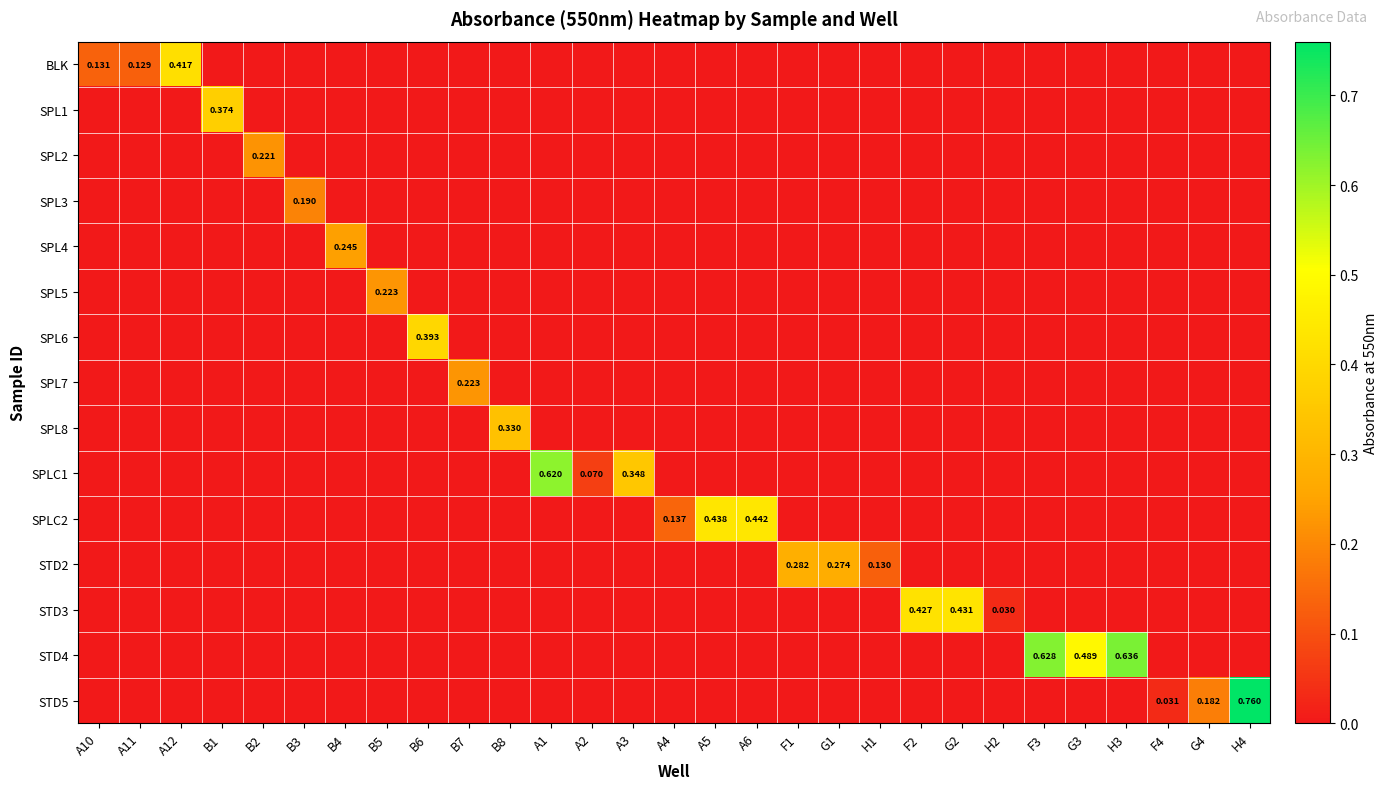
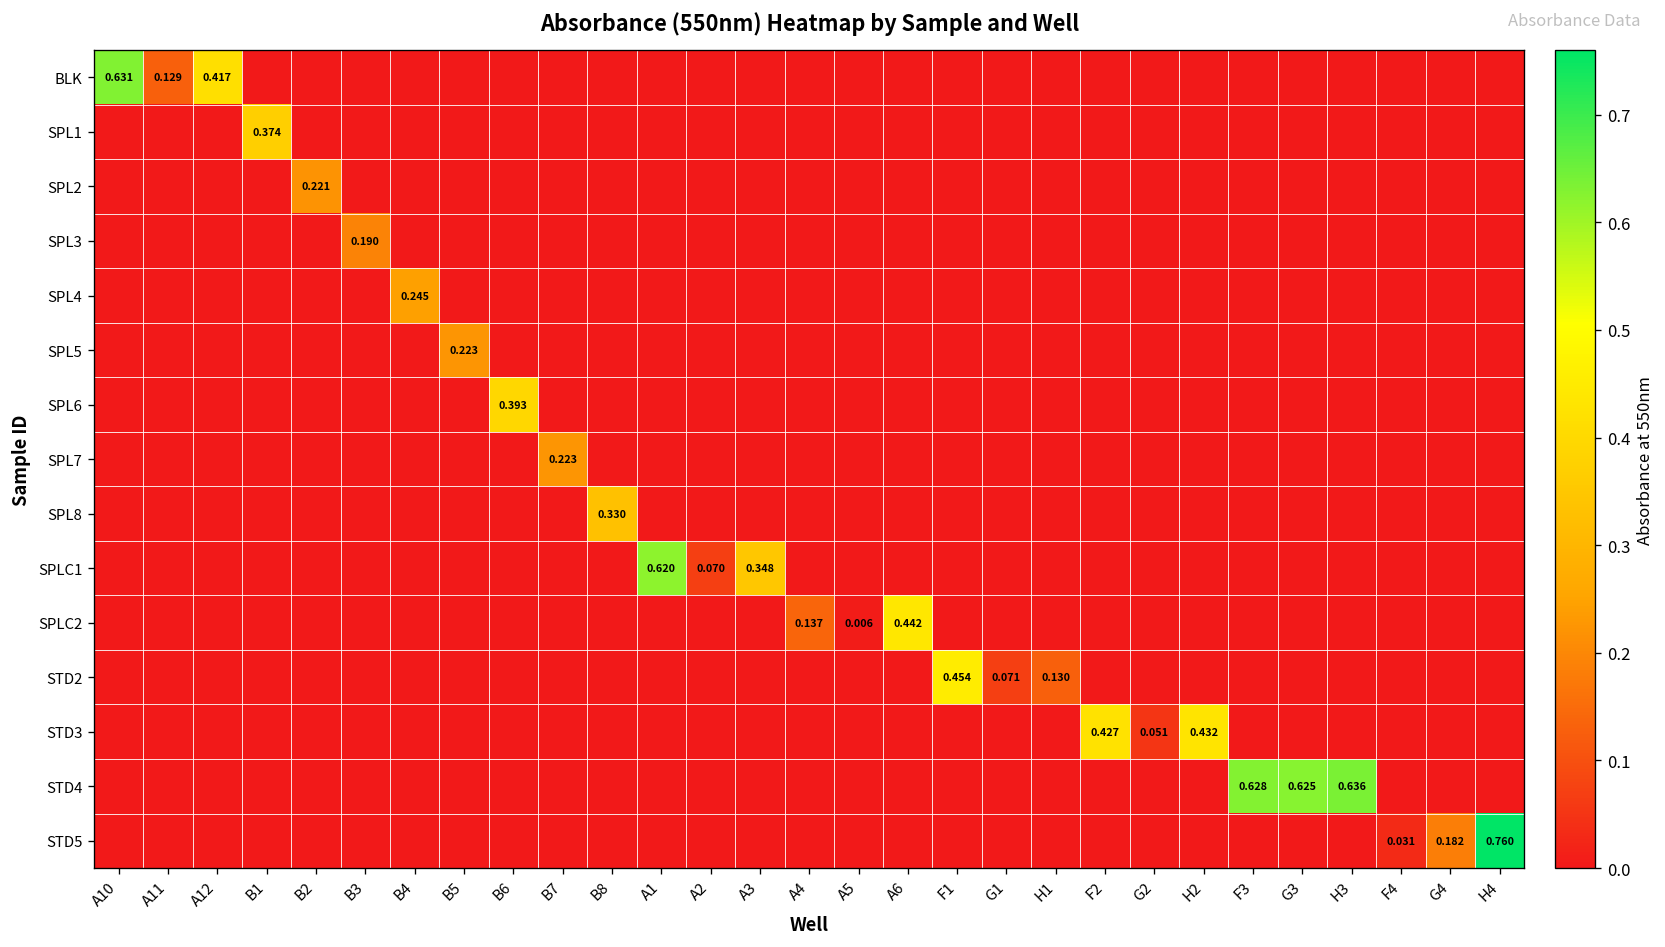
  {
    "BLK": {
-     "A10": 0.131,
+     "A10": 0.631,
      "A11": 0.129,
      "A12": 0.417
    },
    "SPL1": {
      "B1": 0.374
    },
    "SPL2": {
      "B2": 0.221
    },
    "SPL3": {
      "B3": 0.190
    },
    "SPL4": {
      "B4": 0.245
    },
    "SPL5": {
      "B5": 0.223
    },
    "SPL6": {
      "B6": 0.393
    },
    "SPL7": {
      "B7": 0.223
    },
    "SPL8": {
      "B8": 0.330
    },
    "SPLC1": {
      "A1": 0.620,
      "A2": 0.070,
      "A3": 0.348
    },
    "SPLC2": {
      "A4": 0.137,
-     "A5": 0.438,
+     "A5": 0.006,
      "A6": 0.442
    },
    "STD2": {
-     "F1": 0.282,
-     "G1": 0.274,
+     "F1": 0.454,
+     "G1": 0.071,
      "H1": 0.130
    },
    "STD3": {
      "F2": 0.427,
-     "G2": 0.431,
-     "H2": 0.030
+     "G2": 0.051,
+     "H2": 0.432
    },
    "STD4": {
      "F3": 0.628,
-     "G3": 0.489,
+     "G3": 0.625,
      "H3": 0.636
    },
    "STD5": {
      "F4": 0.031,
      "G4": 0.182,
      "H4": 0.760
    }
  }
